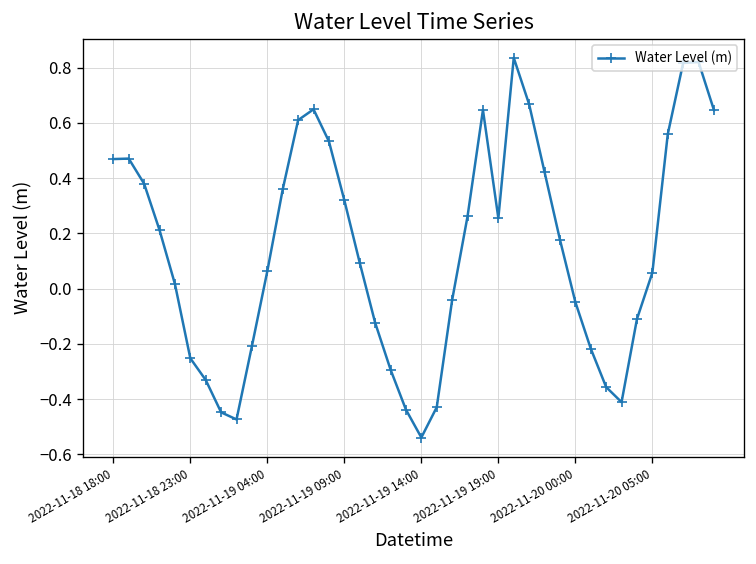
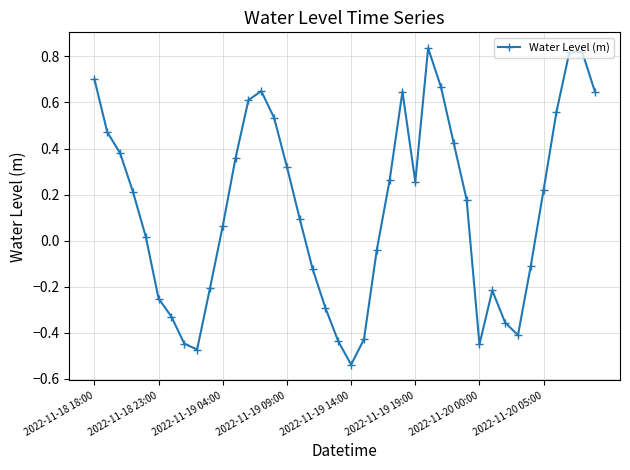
  {
-   "2022-11-18 18:00": 0.47,
+   "2022-11-18 18:00": 0.70,
    "2022-11-18 23:00": -0.25,
    "2022-11-19 04:00": 0.06,
    "2022-11-19 09:00": 0.32,
    "2022-11-19 14:00": -0.54,
    "2022-11-19 19:00": 0.26,
-   "2022-11-20 00:00": -0.05,
-   "2022-11-20 05:00": 0.06
+   "2022-11-20 00:00": -0.45,
+   "2022-11-20 05:00": 0.22
  }
